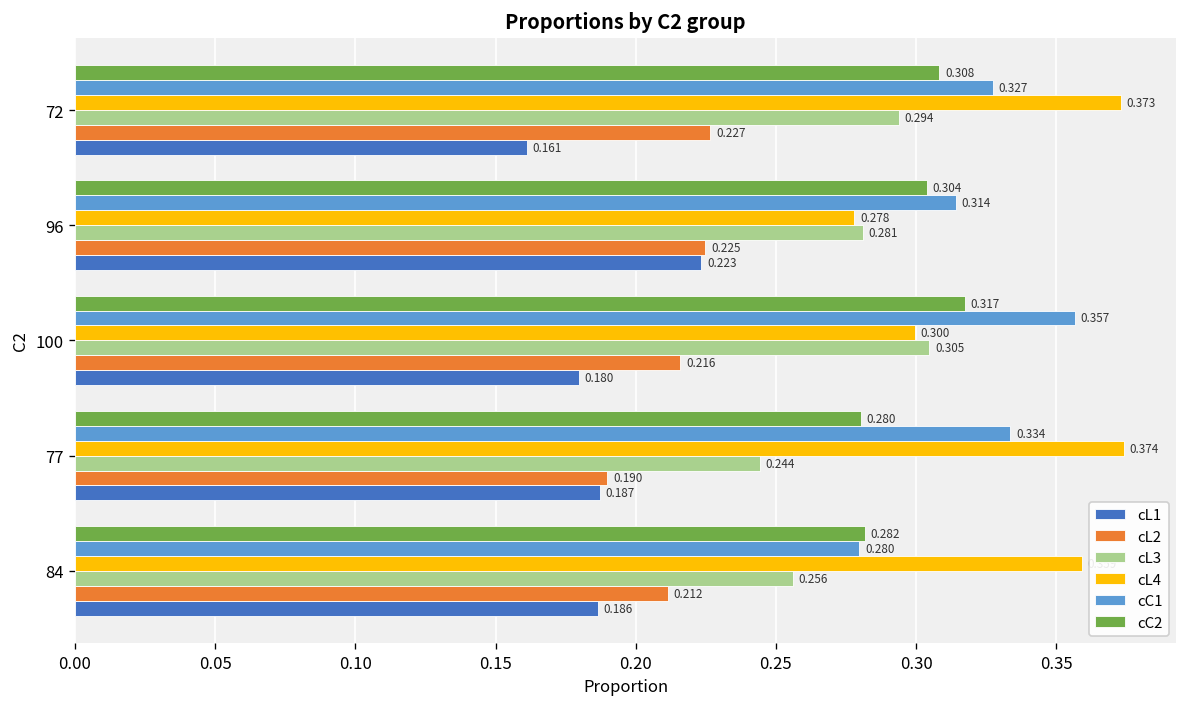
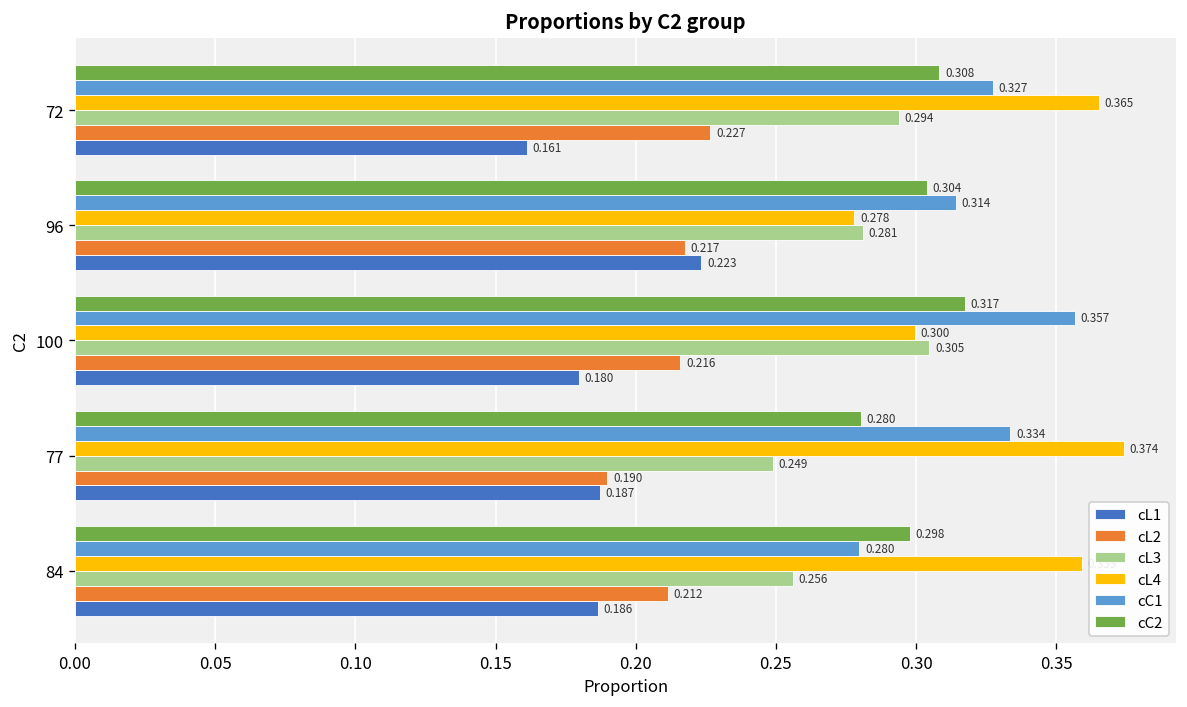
  {
    "cL2": {
      "72": 0.227,
-     "96": 0.225,
+     "96": 0.217,
      "100": 0.216,
      "77": 0.190,
      "84": 0.212
    },
    "cL3": {
      "72": 0.294,
      "96": 0.281,
      "100": 0.305,
-     "77": 0.244,
+     "77": 0.249,
      "84": 0.256
    },
    "cL4": {
-     "72": 0.373,
+     "72": 0.365,
      "96": 0.278,
      "100": 0.300,
      "77": 0.374
    },
    "cC2": {
      "72": 0.308,
      "96": 0.304,
      "100": 0.317,
      "77": 0.280,
-     "84": 0.282
+     "84": 0.298
    }
  }
